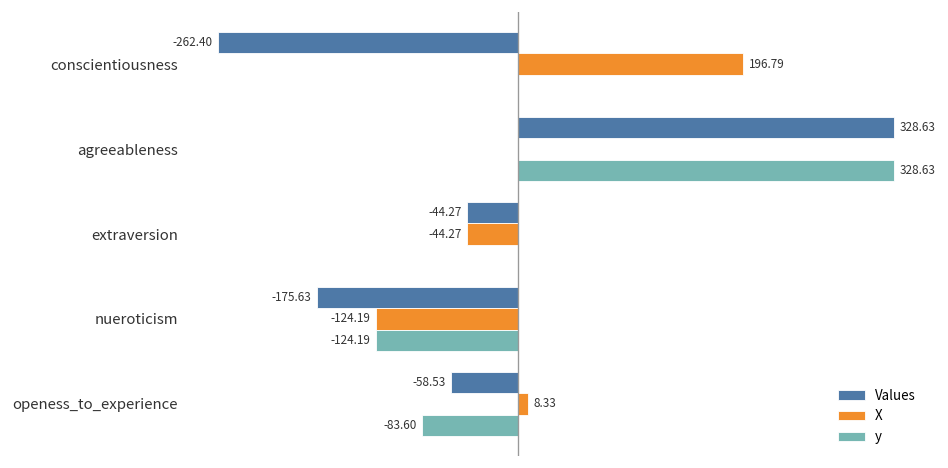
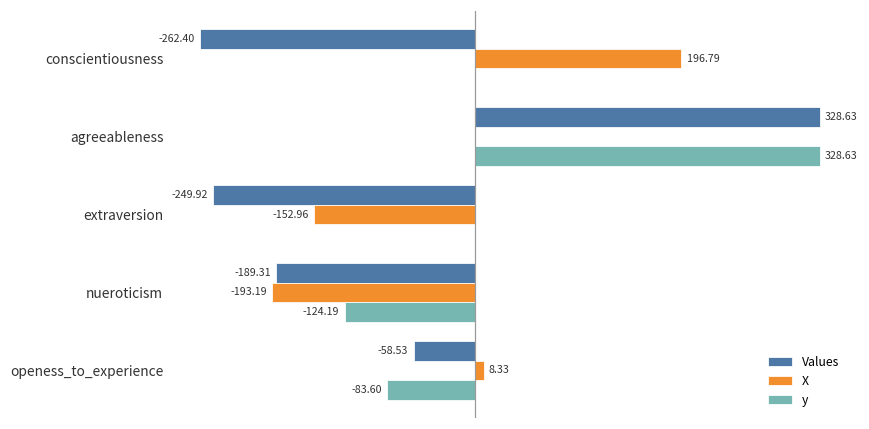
  {
    "Values": {
      "conscientiousness": -262.40,
      "agreeableness": 328.63,
-     "extraversion": -44.27,
-     "nueroticism": -175.63,
+     "extraversion": -249.92,
+     "nueroticism": -189.31,
      "openess_to_experience": -58.53
    },
    "X": {
      "conscientiousness": 196.79,
-     "extraversion": -44.27,
-     "nueroticism": -124.19,
+     "extraversion": -152.96,
+     "nueroticism": -193.19,
      "openess_to_experience": 8.33
    },
    "y": {
      "agreeableness": 328.63,
      "nueroticism": -124.19,
      "openess_to_experience": -83.60
    }
  }
